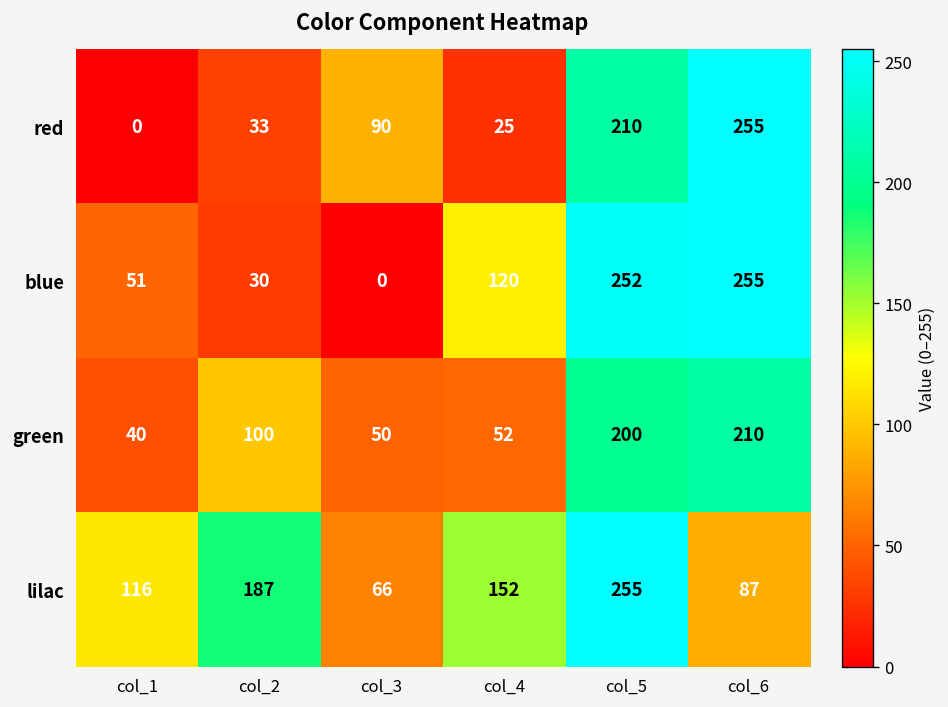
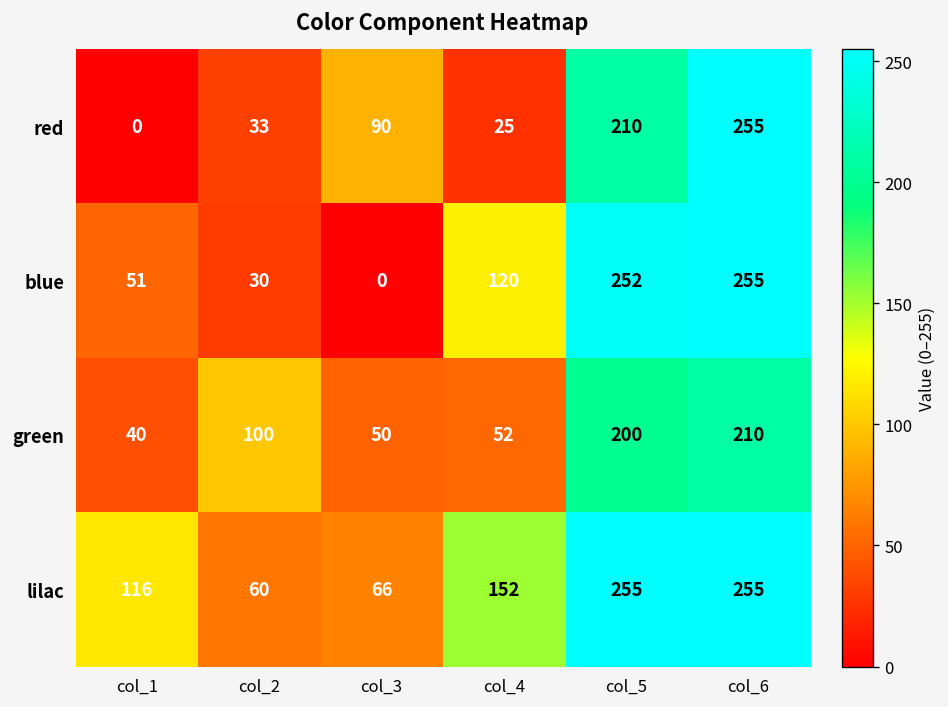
  {
    "red": {
      "col_1": 0,
      "col_2": 33,
      "col_3": 90,
      "col_4": 25,
      "col_5": 210,
      "col_6": 255
    },
    "blue": {
      "col_1": 51,
      "col_2": 30,
      "col_3": 0,
      "col_4": 120,
      "col_5": 252,
      "col_6": 255
    },
    "green": {
      "col_1": 40,
      "col_2": 100,
      "col_3": 50,
      "col_4": 52,
      "col_5": 200,
      "col_6": 210
    },
    "lilac": {
      "col_1": 116,
-     "col_2": 187,
+     "col_2": 60,
      "col_3": 66,
      "col_4": 152,
      "col_5": 255,
-     "col_6": 87
+     "col_6": 255
    }
  }
